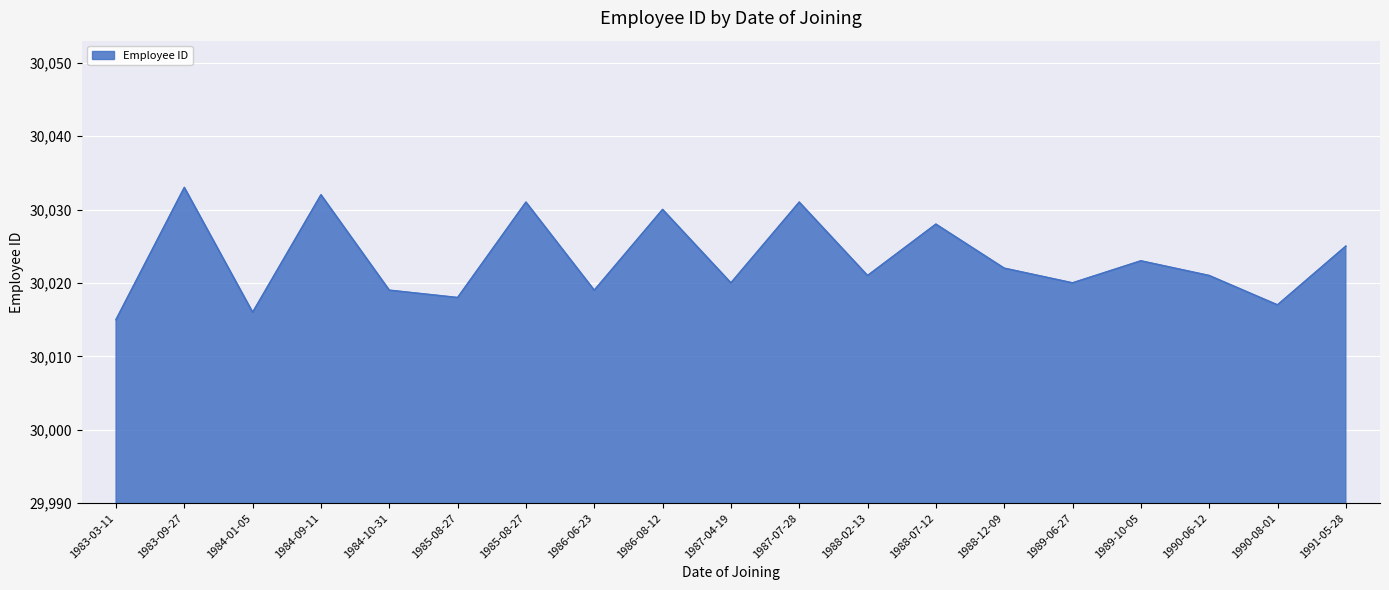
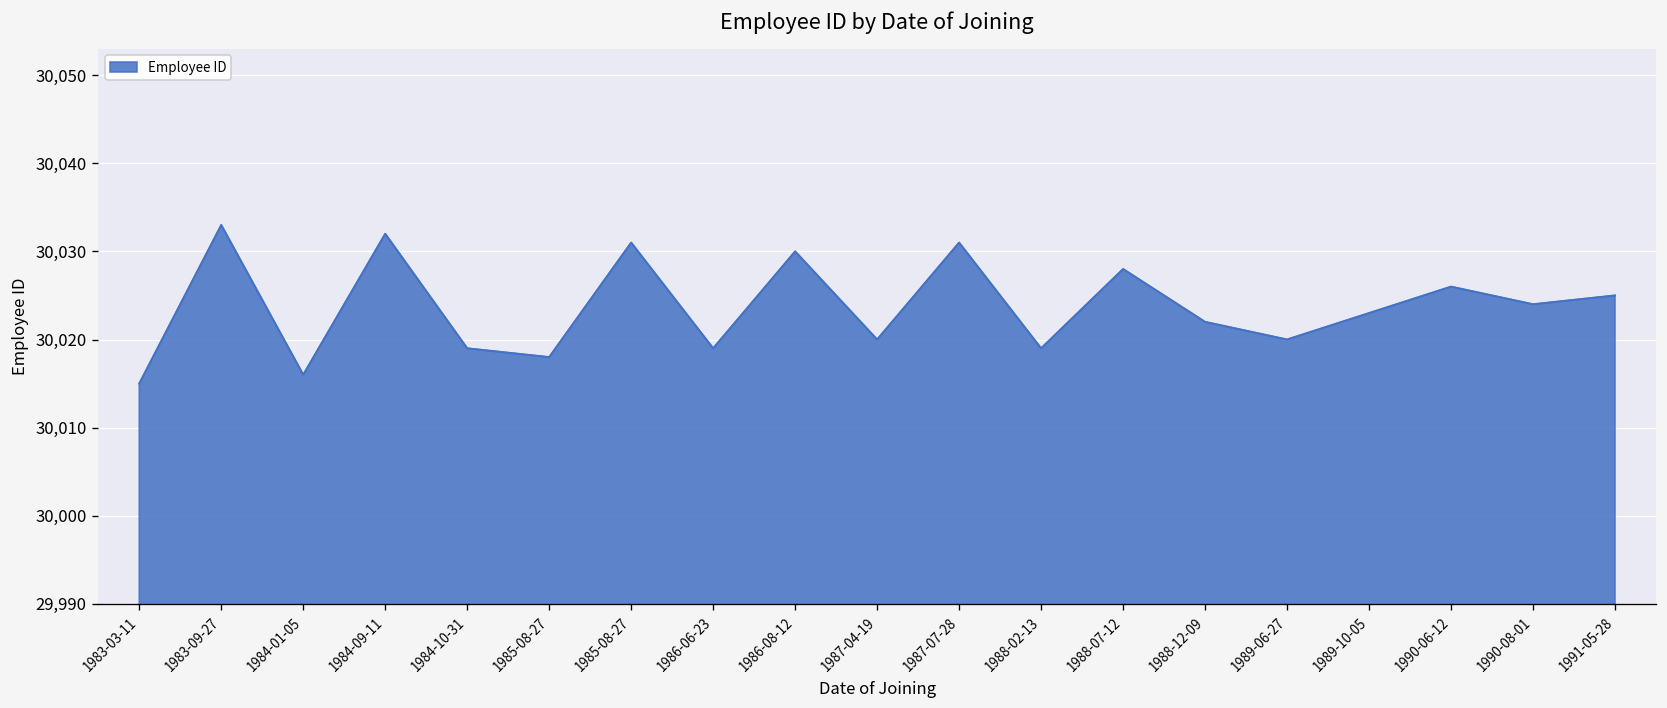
  {
    "1983-03-11": "30,015",
    "1983-09-27": "30,033",
    "1984-01-05": "30,016",
    "1984-09-11": "30,032",
    "1984-10-31": "30,019",
    "1986-06-23": "30,019",
    "1986-08-12": "30,030",
    "1987-04-19": "30,020",
    "1987-07-28": "30,031",
-   "1988-02-13": "30,021",
+   "1988-02-13": "30,019",
    "1988-07-12": "30,028",
    "1988-12-09": "30,022",
    "1989-06-27": "30,020",
    "1989-10-05": "30,023",
-   "1990-06-12": "30,021",
-   "1990-08-01": "30,017",
+   "1990-06-12": "30,026",
+   "1990-08-01": "30,024",
    "1991-05-28": "30,025"
  }
